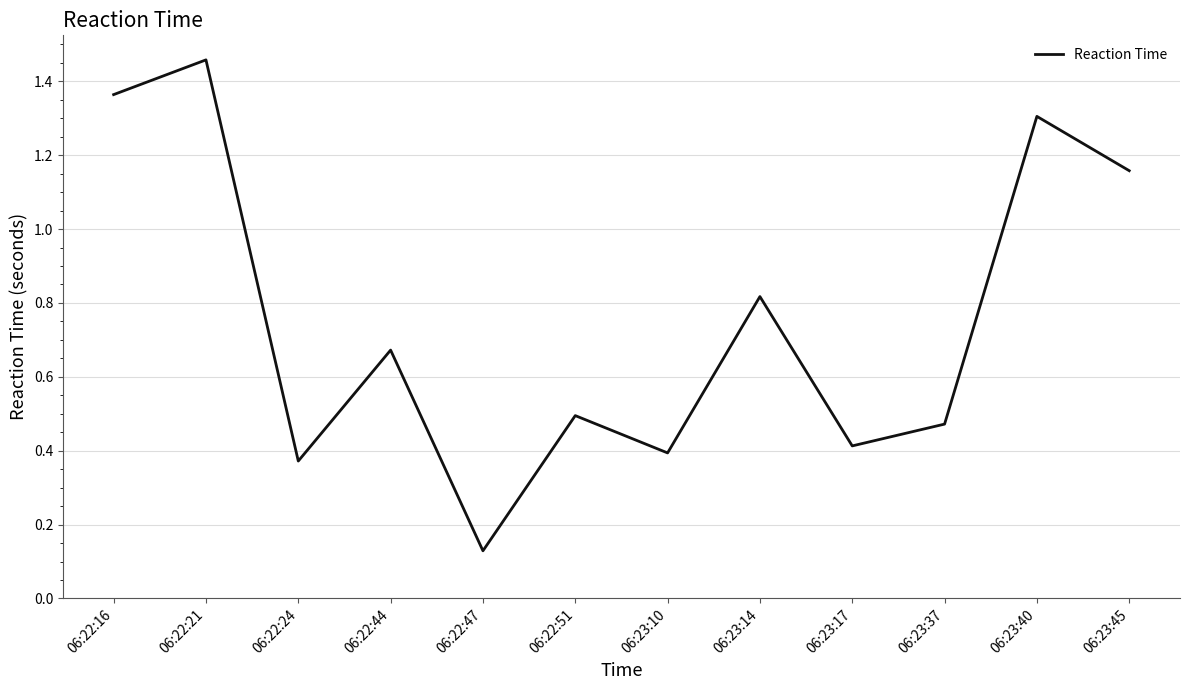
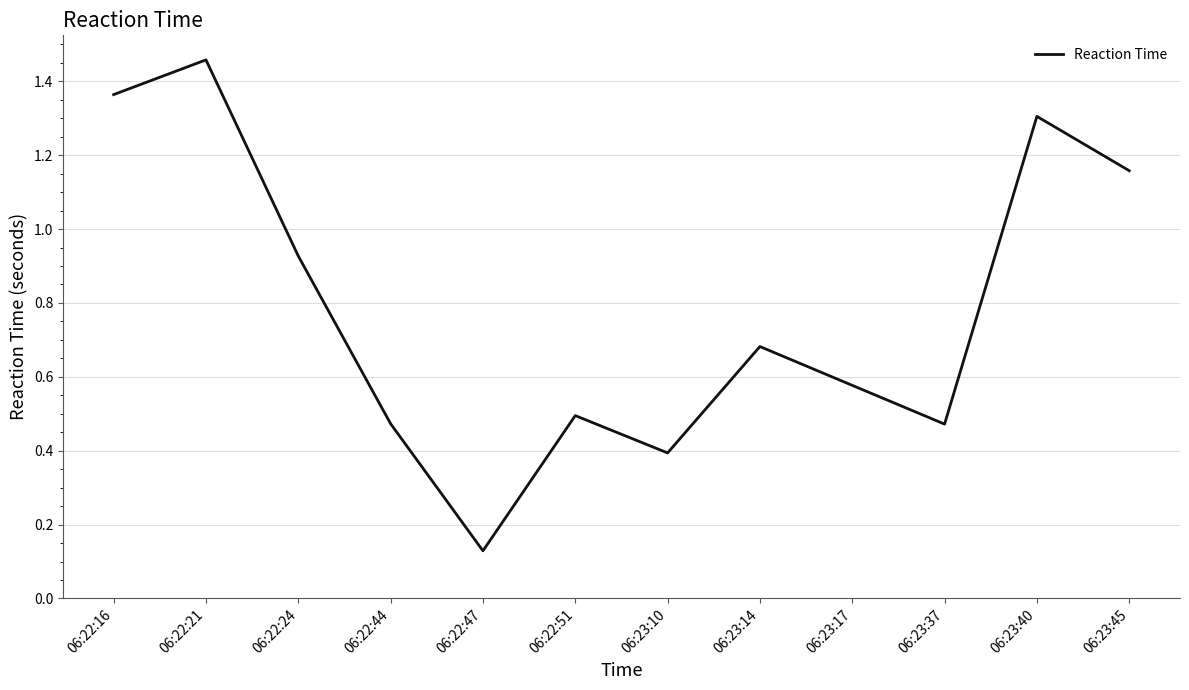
  {
    "06:22:16": 1.36,
    "06:22:21": 1.46,
-   "06:22:24": 0.37,
-   "06:22:44": 0.67,
+   "06:22:24": 0.93,
+   "06:22:44": 0.47,
    "06:22:47": 0.13,
    "06:22:51": 0.50,
    "06:23:10": 0.39,
-   "06:23:14": 0.82,
-   "06:23:17": 0.41,
+   "06:23:14": 0.68,
+   "06:23:17": 0.58,
    "06:23:37": 0.47,
    "06:23:40": 1.31,
    "06:23:45": 1.16
  }
